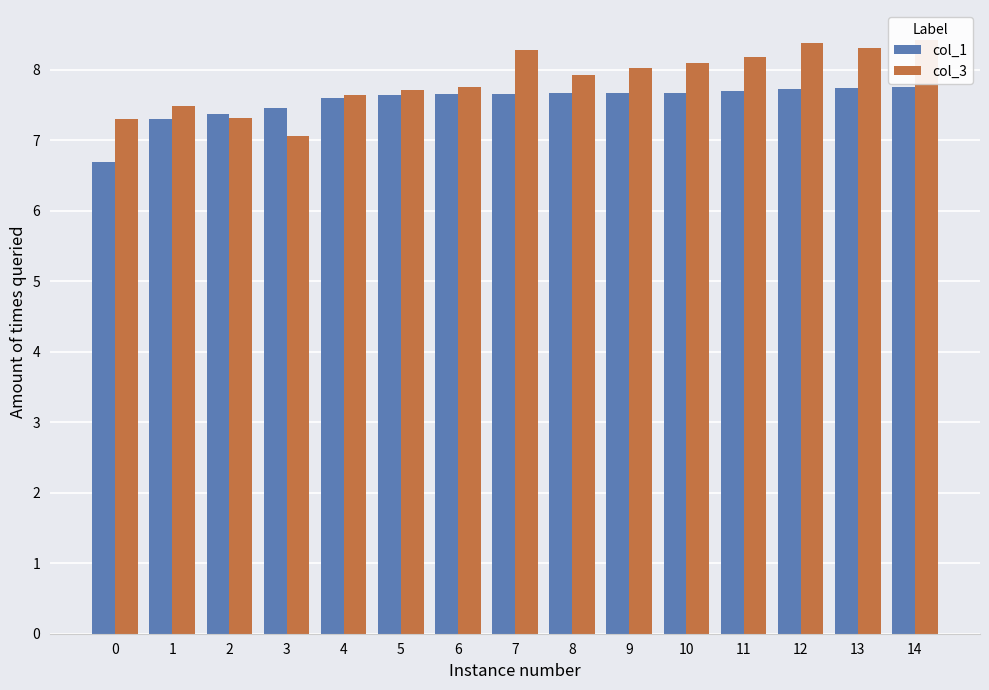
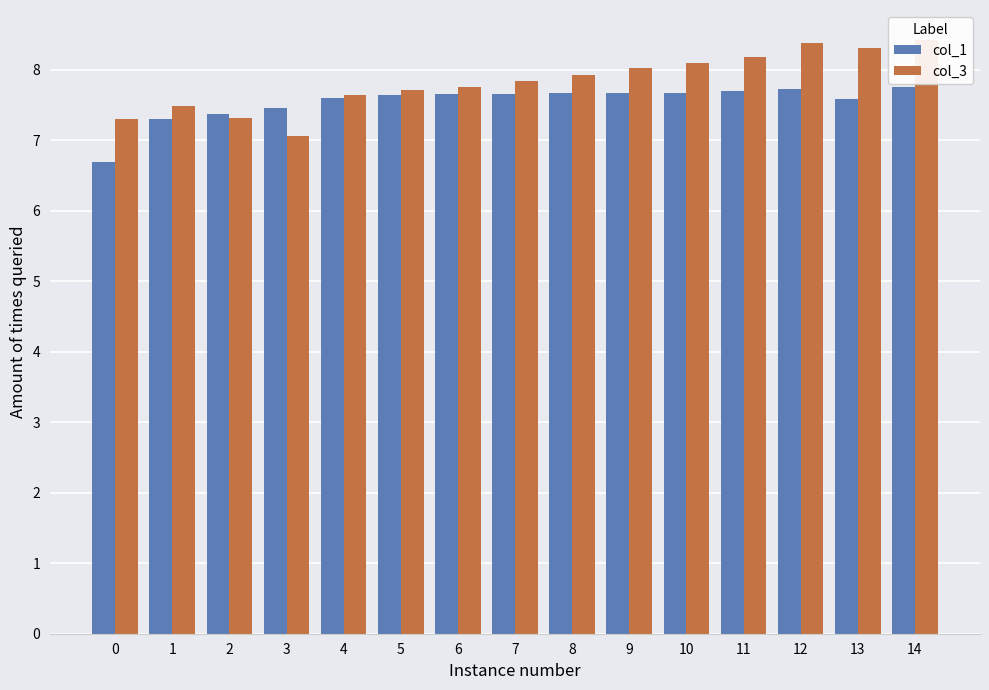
  {
    "col_1": {
      "0": 6.7,
      "1": 7.3,
      "2": 7.4,
      "3": 7.5,
      "4": 7.6,
      "5": 7.6,
      "6": 7.7,
      "7": 7.7,
      "8": 7.7,
      "9": 7.7,
      "10": 7.7,
      "11": 7.7,
      "12": 7.7,
-     "13": 7.7,
+     "13": 7.6,
      "14": 7.8
    },
    "col_3": {
      "0": 7.3,
      "1": 7.5,
      "2": 7.3,
      "3": 7.1,
      "4": 7.6,
      "5": 7.7,
      "6": 7.8,
-     "7": 8.3,
+     "7": 7.8,
      "8": 7.9,
      "9": 8.0,
      "10": 8.1,
      "11": 8.2,
      "12": 8.4,
      "13": 8.3
    }
  }
